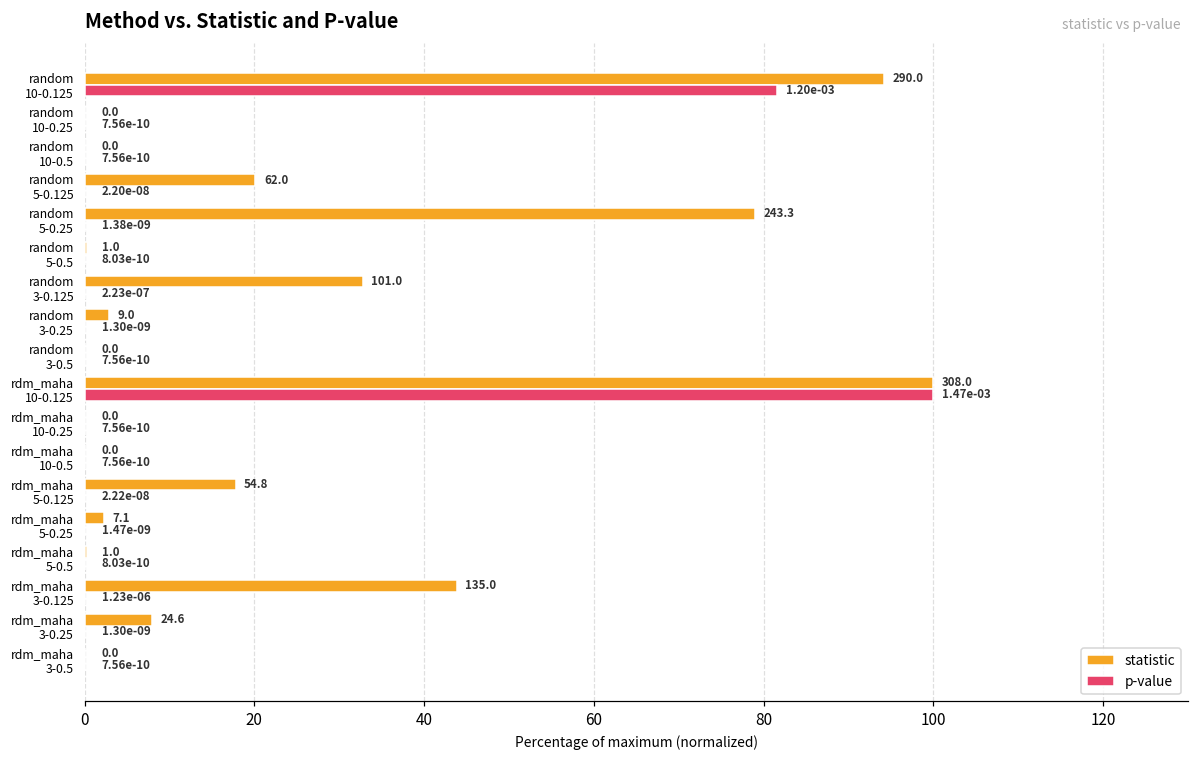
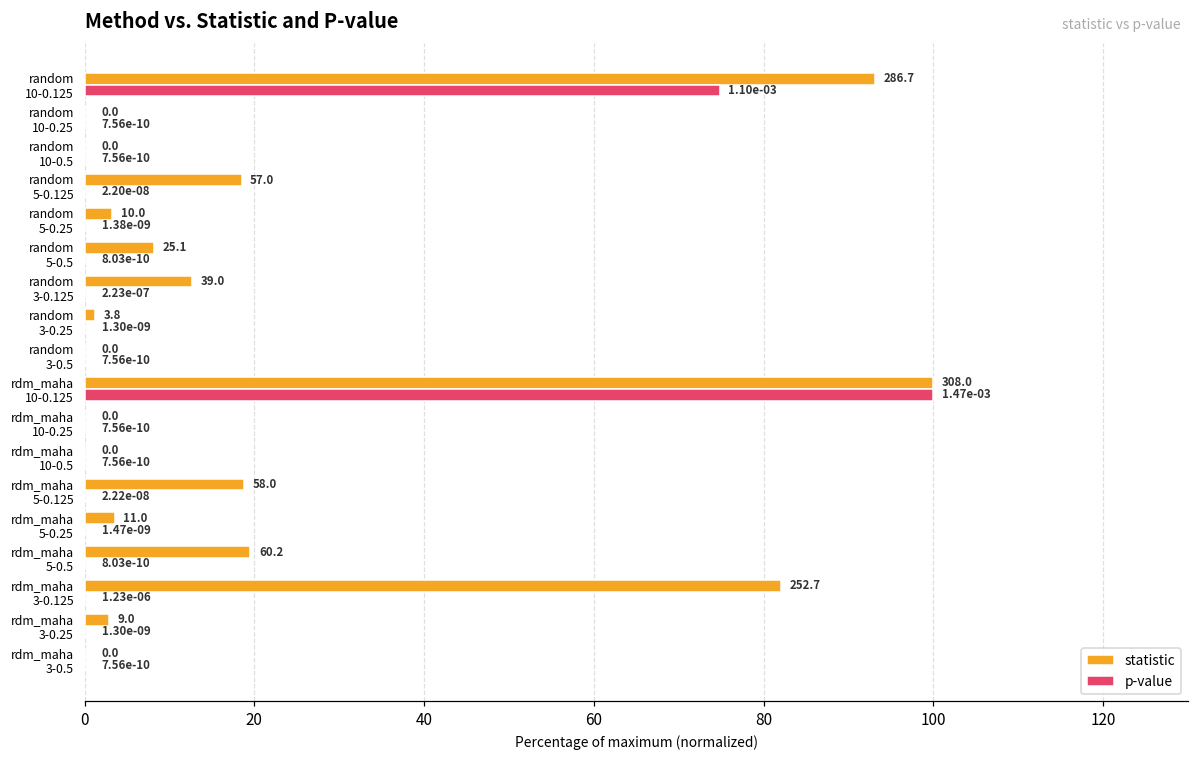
  {
    "statistic": {
-     "random 10-0.125": "290.0",
+     "random 10-0.125": "286.7",
      "random 10-0.25": "0.0",
      "random 10-0.5": "0.0",
-     "random 5-0.125": "62.0",
-     "random 5-0.25": "243.3",
-     "random 5-0.5": "1.0",
-     "random 3-0.125": "101.0",
-     "random 3-0.25": "9.0",
+     "random 5-0.125": "57.0",
+     "random 5-0.25": "10.0",
+     "random 5-0.5": "25.1",
+     "random 3-0.125": "39.0",
+     "random 3-0.25": "3.8",
      "random 3-0.5": "0.0",
      "rdm_maha 10-0.25": "0.0",
      "rdm_maha 10-0.5": "0.0",
-     "rdm_maha 5-0.125": "54.8",
-     "rdm_maha 5-0.25": "7.1",
-     "rdm_maha 5-0.5": "1.0",
-     "rdm_maha 3-0.125": "135.0",
-     "rdm_maha 3-0.25": "24.6",
+     "rdm_maha 5-0.125": "58.0",
+     "rdm_maha 5-0.25": "11.0",
+     "rdm_maha 5-0.5": "60.2",
+     "rdm_maha 3-0.125": "252.7",
+     "rdm_maha 3-0.25": "9.0",
      "rdm_maha 3-0.5": "0.0"
    },
    "p-value": {
-     "random 10-0.125": "1.20e-03",
+     "random 10-0.125": "1.10e-03",
      "random 10-0.25": "7.56e-10",
      "random 10-0.5": "7.56e-10",
      "random 5-0.125": "2.20e-08",
      "random 5-0.25": "1.38e-09",
      "random 3-0.125": "2.23e-07",
      "random 3-0.25": "1.30e-09",
      "random 3-0.5": "7.56e-10",
      "rdm_maha 10-0.25": "7.56e-10",
      "rdm_maha 10-0.5": "7.56e-10",
      "rdm_maha 5-0.125": "2.22e-08",
      "rdm_maha 5-0.25": "1.47e-09",
      "rdm_maha 3-0.125": "1.23e-06",
      "rdm_maha 3-0.25": "1.30e-09",
      "rdm_maha 3-0.5": "7.56e-10"
    }
  }
